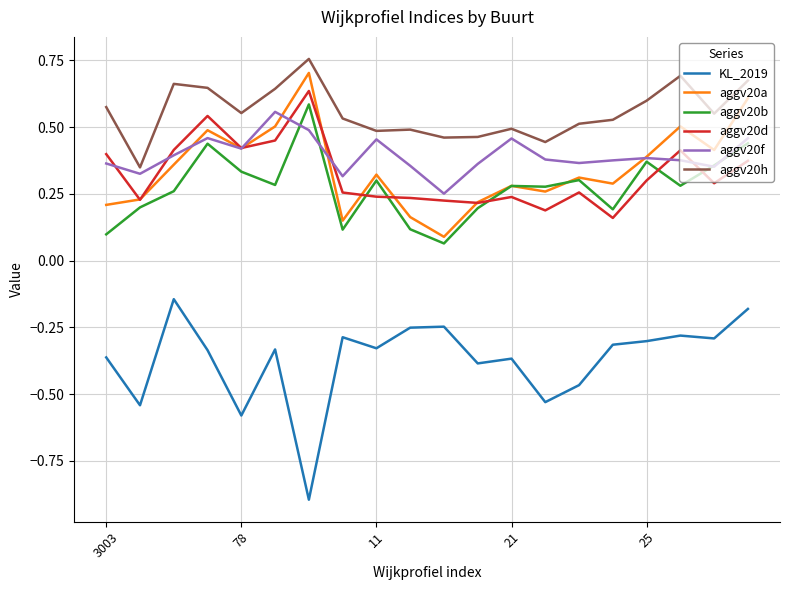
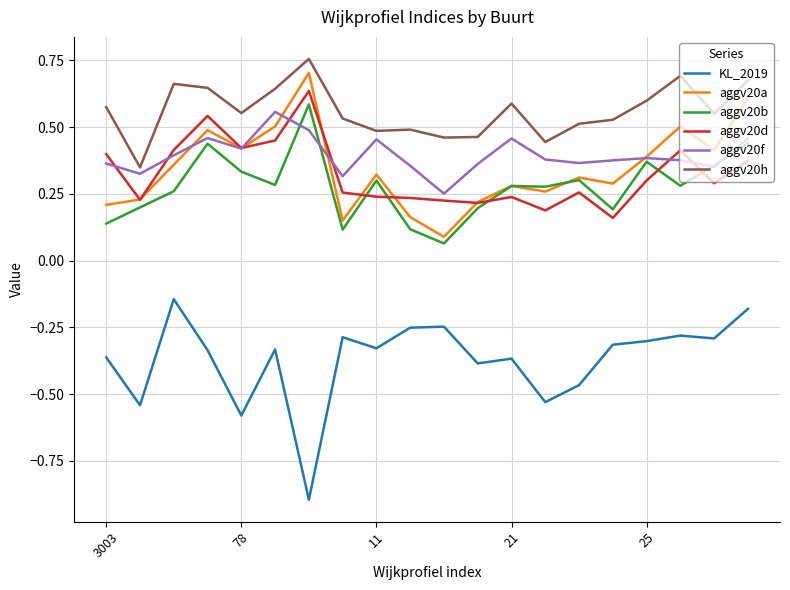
  {
    "KL_2019": {
      "3003": -0.36,
      "78": -0.58,
      "21": -0.37,
      "25": -0.30
    },
    "aggv20a": {
      "3003": 0.21
    },
    "aggv20b": {
-     "3003": 0.10,
+     "3003": 0.14,
      "78": 0.33,
      "25": 0.37
    },
    "aggv20d": {
      "3003": 0.40,
      "21": 0.24,
      "25": 0.30
    },
    "aggv20f": {
      "3003": 0.36,
      "21": 0.46
    },
    "aggv20h": {
      "3003": 0.57,
      "78": 0.55,
-     "21": 0.49,
+     "21": 0.59,
      "25": 0.60
    }
  }
